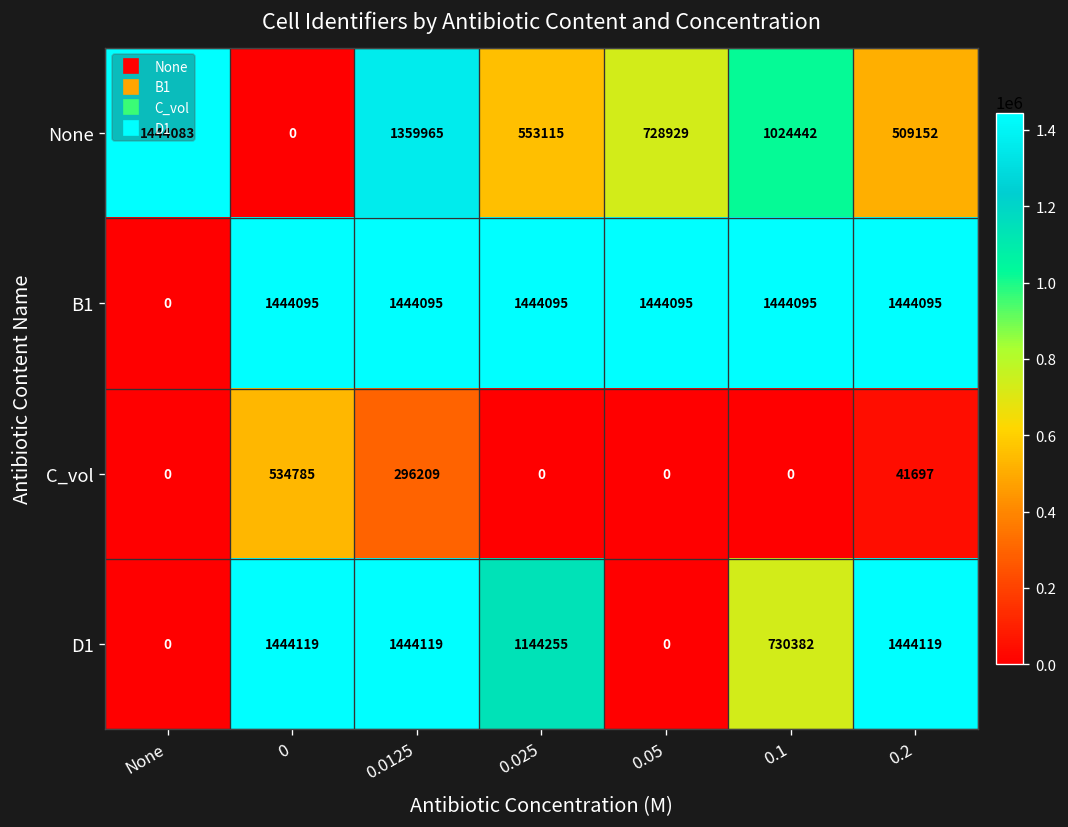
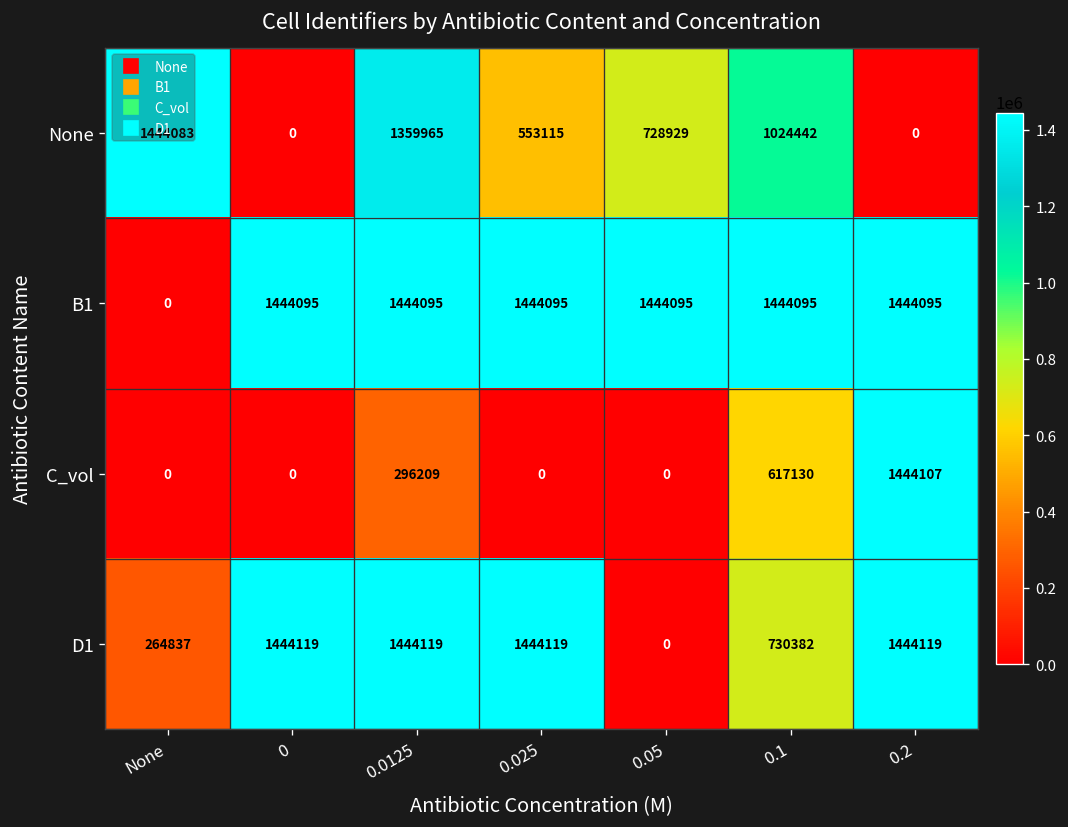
  {
    "None": {
      "0": 0,
      "0.0125": 1359965,
      "0.025": 553115,
      "0.05": 728929,
      "0.1": 1024442,
-     "0.2": 509152
+     "0.2": 0
    },
    "B1": {
      "None": 0,
      "0": 1444095,
      "0.0125": 1444095,
      "0.025": 1444095,
      "0.05": 1444095,
      "0.1": 1444095,
      "0.2": 1444095
    },
    "C_vol": {
      "None": 0,
-     "0": 534785,
+     "0": 0,
      "0.0125": 296209,
      "0.025": 0,
      "0.05": 0,
-     "0.1": 0,
-     "0.2": 41697
+     "0.1": 617130,
+     "0.2": 1444107
    },
    "D1": {
-     "None": 0,
+     "None": 264837,
      "0": 1444119,
      "0.0125": 1444119,
-     "0.025": 1144255,
+     "0.025": 1444119,
      "0.05": 0,
      "0.1": 730382,
      "0.2": 1444119
    }
  }
